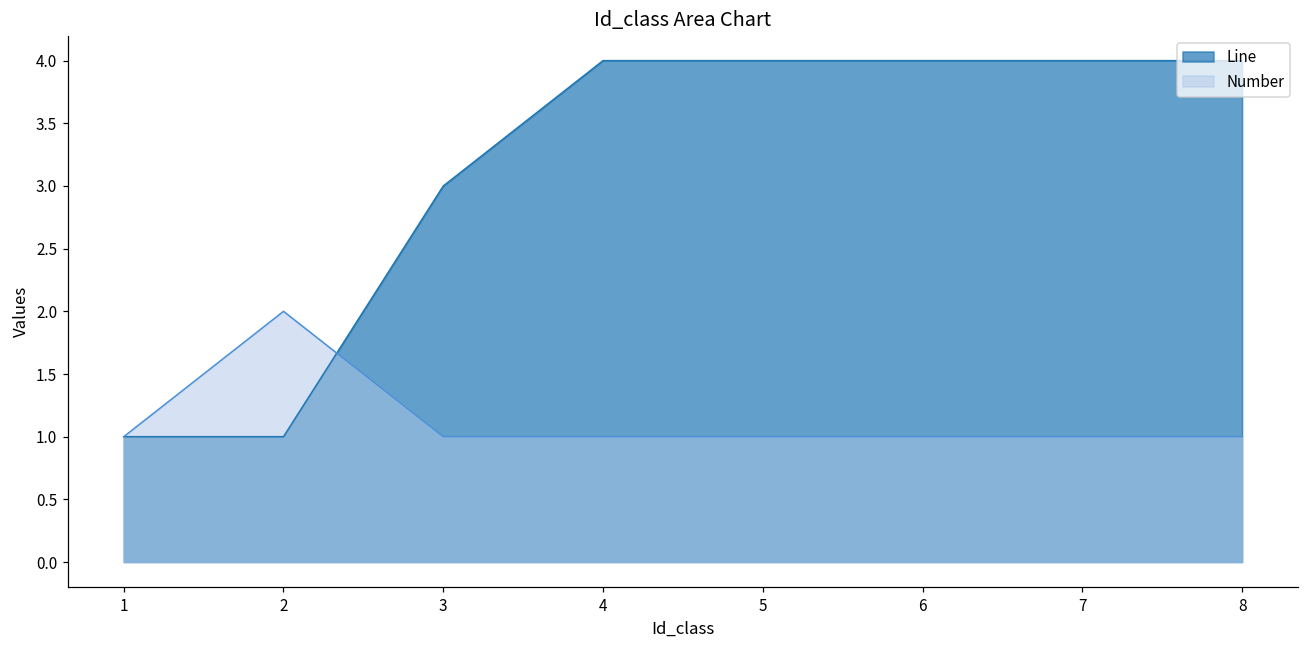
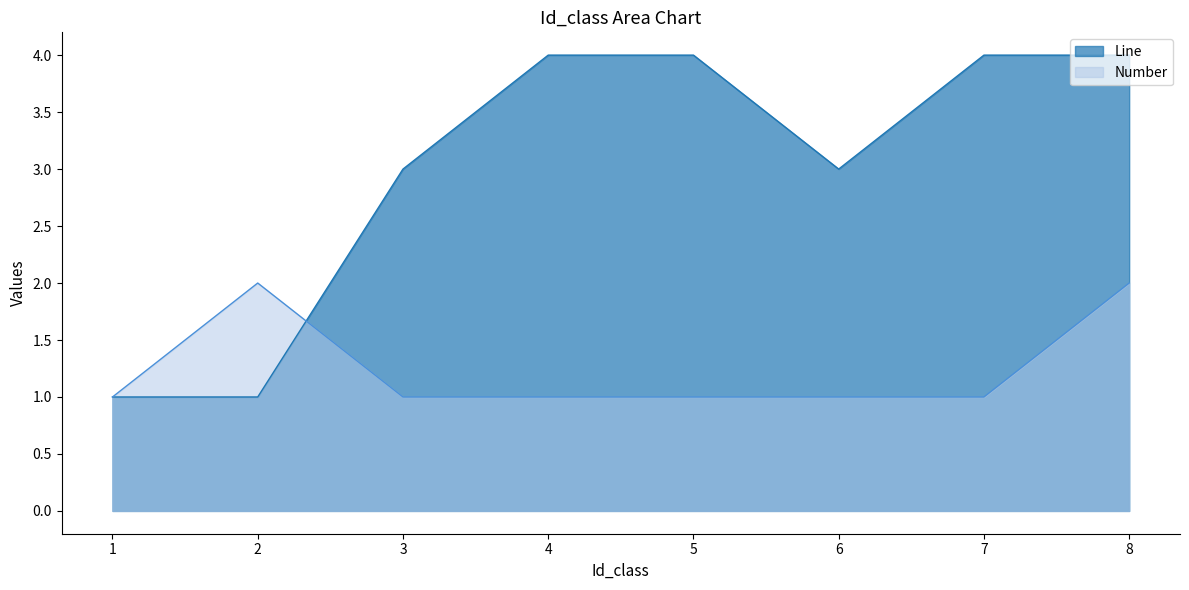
  {
    "Line": {
      "2": 1,
      "3": 3,
      "4": 4,
      "5": 4,
-     "6": 4,
+     "6": 3,
      "7": 4
    },
    "Number": {
      "2": 2,
      "3": 1,
      "4": 1,
      "5": 1,
      "6": 1,
      "7": 1,
-     "8": 1
+     "8": 2
    }
  }
